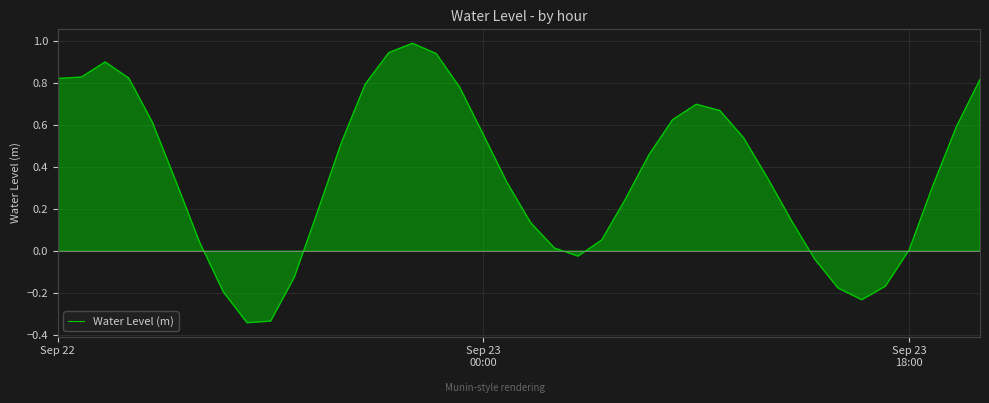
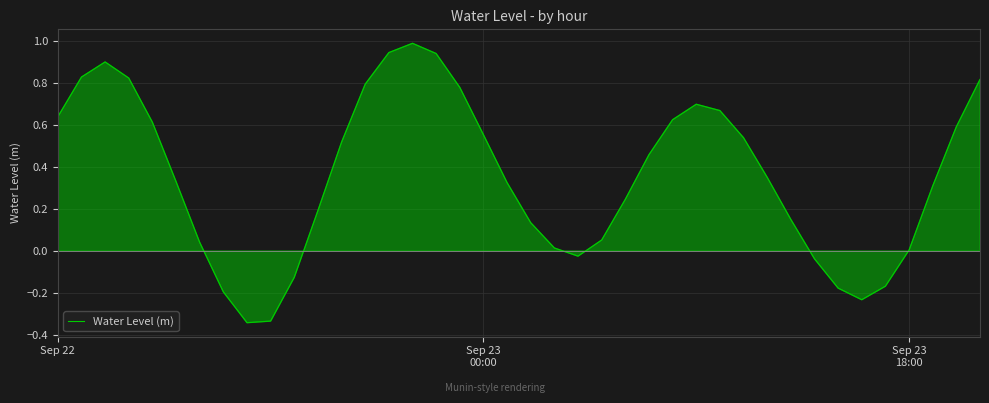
  {
-   "Sep 22": 0.82,
+   "Sep 22": 0.64,
    "Sep 23 00:00": 0.55,
    "Sep 23 18:00": 0.00
  }
